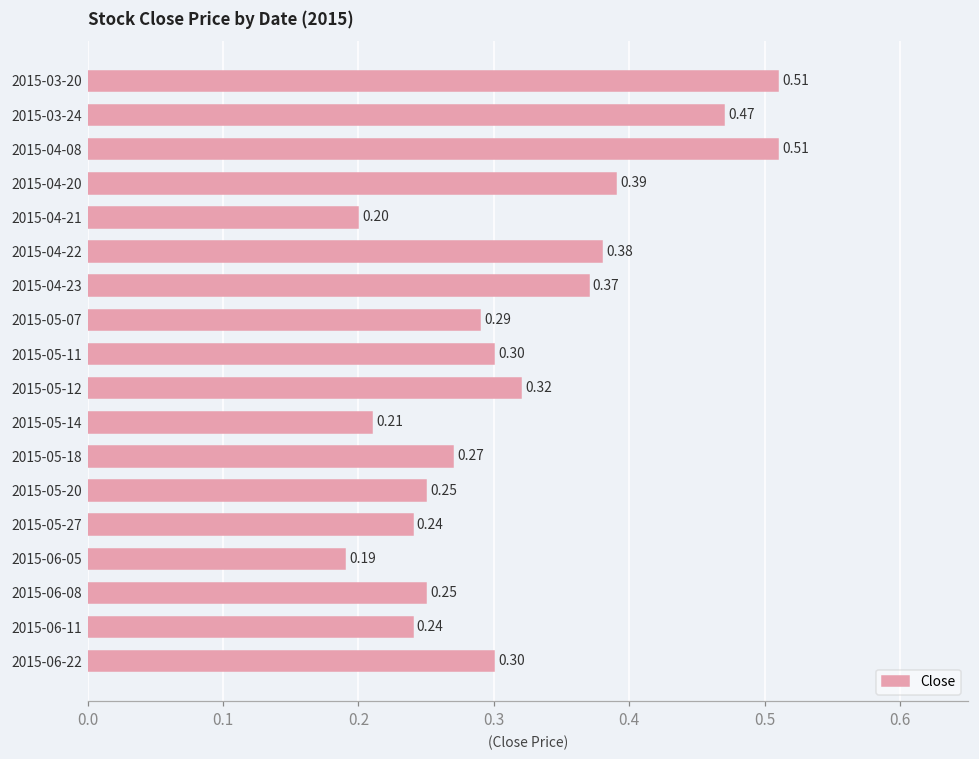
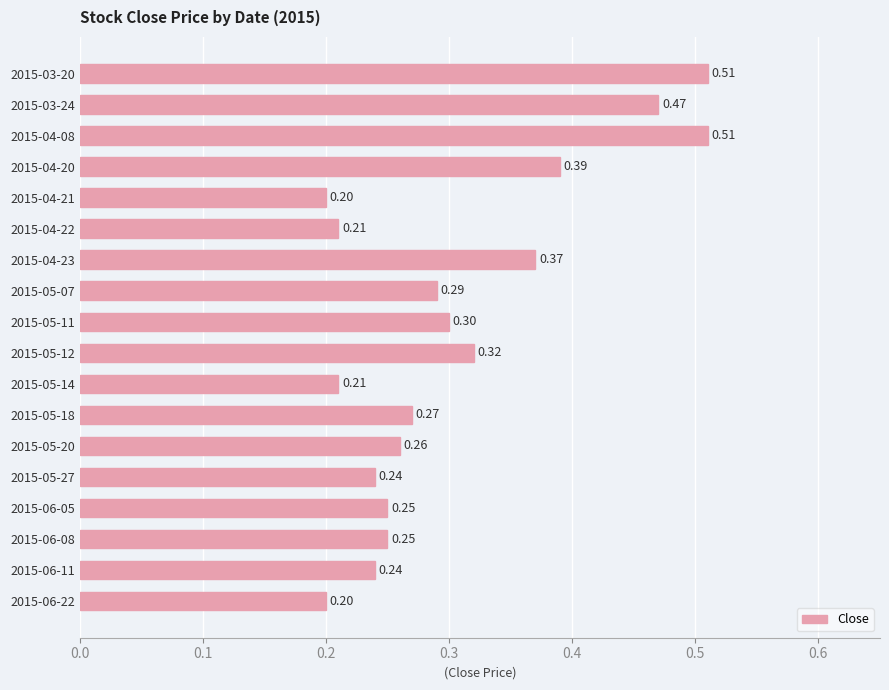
  {
    "2015-03-20": 0.51,
    "2015-03-24": 0.47,
    "2015-04-08": 0.51,
    "2015-04-20": 0.39,
    "2015-04-21": 0.20,
-   "2015-04-22": 0.38,
+   "2015-04-22": 0.21,
    "2015-04-23": 0.37,
    "2015-05-07": 0.29,
    "2015-05-11": 0.30,
    "2015-05-12": 0.32,
    "2015-05-14": 0.21,
    "2015-05-18": 0.27,
-   "2015-05-20": 0.25,
+   "2015-05-20": 0.26,
    "2015-05-27": 0.24,
-   "2015-06-05": 0.19,
+   "2015-06-05": 0.25,
    "2015-06-08": 0.25,
    "2015-06-11": 0.24,
-   "2015-06-22": 0.30
+   "2015-06-22": 0.20
  }
